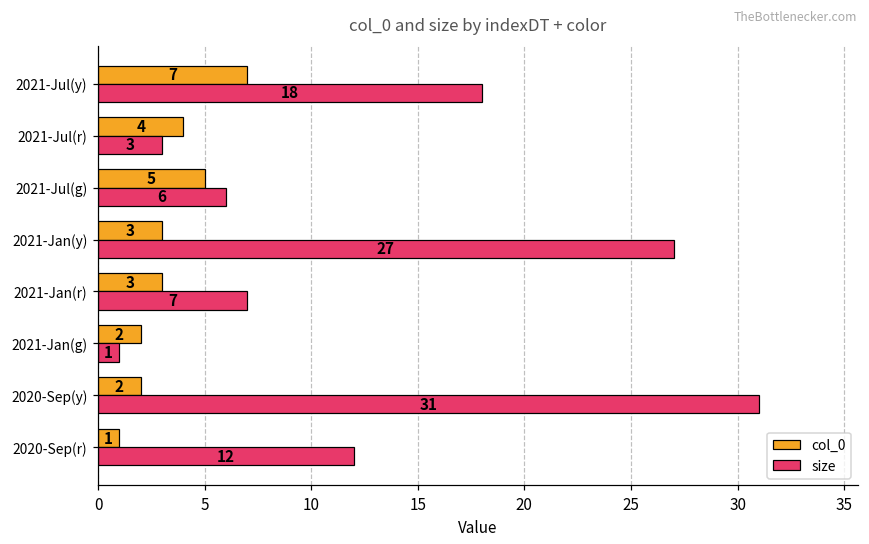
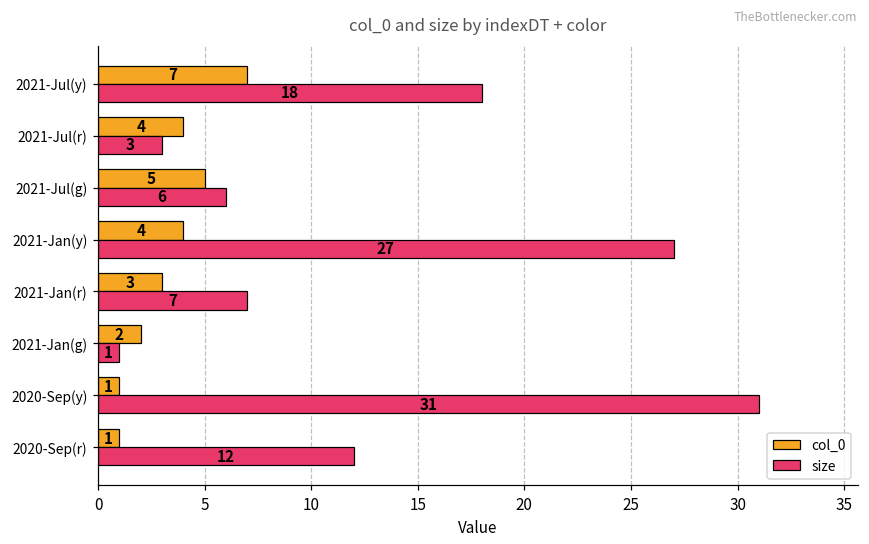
  {
    "col_0": {
      "2021-Jul(y)": 7,
      "2021-Jul(r)": 4,
      "2021-Jul(g)": 5,
-     "2021-Jan(y)": 3,
+     "2021-Jan(y)": 4,
      "2021-Jan(r)": 3,
      "2021-Jan(g)": 2,
-     "2020-Sep(y)": 2,
+     "2020-Sep(y)": 1,
      "2020-Sep(r)": 1
    },
    "size": {
      "2021-Jul(y)": 18,
      "2021-Jul(r)": 3,
      "2021-Jul(g)": 6,
      "2021-Jan(y)": 27,
      "2021-Jan(r)": 7,
      "2021-Jan(g)": 1,
      "2020-Sep(y)": 31,
      "2020-Sep(r)": 12
    }
  }
